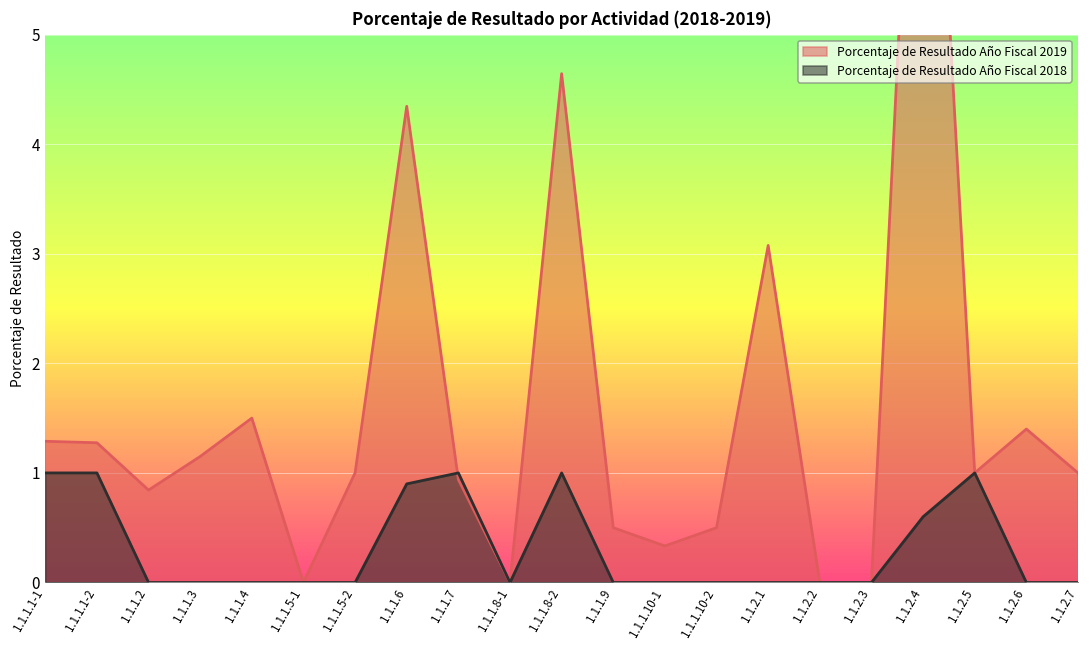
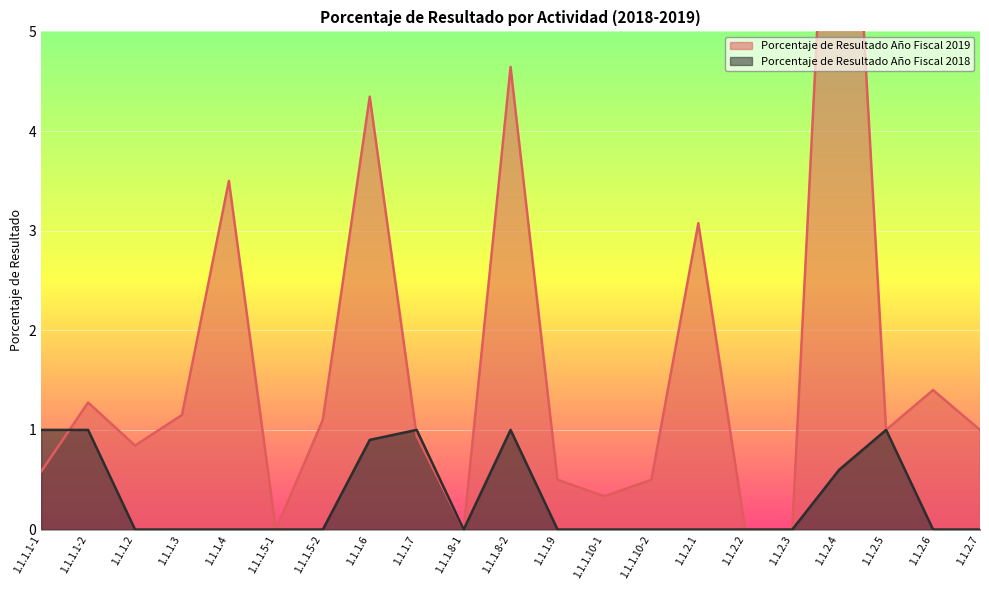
  {
    "Porcentaje de Resultado Año Fiscal 2019": {
-     "1.1.1.1-1": 1.3,
+     "1.1.1.1-1": 0.6,
      "1.1.1.1-2": 1.3,
      "1.1.1.2": 0.8,
      "1.1.1.3": 1.1,
-     "1.1.1.4": 1.5,
-     "1.1.1.5-2": 1.0,
+     "1.1.1.4": 3.5,
+     "1.1.1.5-2": 1.1,
      "1.1.1.6": 4.3,
      "1.1.1.7": 0.9,
      "1.1.1.8-2": 4.6,
      "1.1.1.9": 0.5,
      "1.1.1.10-1": 0.3,
      "1.1.1.10-2": 0.5,
      "1.1.2.1": 3.1,
      "1.1.2.6": 1.4,
      "1.1.2.7": 1.0
    },
    "Porcentaje de Resultado Año Fiscal 2018": {
      "1.1.1.1-1": 1.0,
      "1.1.1.1-2": 1.0,
      "1.1.1.2": 0.0,
      "1.1.1.3": 0.0,
      "1.1.1.4": 0.0,
      "1.1.1.5-2": 0.0,
      "1.1.1.6": 0.9,
      "1.1.1.7": 1.0,
      "1.1.1.8-2": 1.0,
      "1.1.1.9": 0.0,
      "1.1.1.10-1": 0.0,
      "1.1.1.10-2": 0.0,
      "1.1.2.1": 0.0,
      "1.1.2.4": 0.6,
      "1.1.2.6": 0.0,
      "1.1.2.7": 0.0
    }
  }
